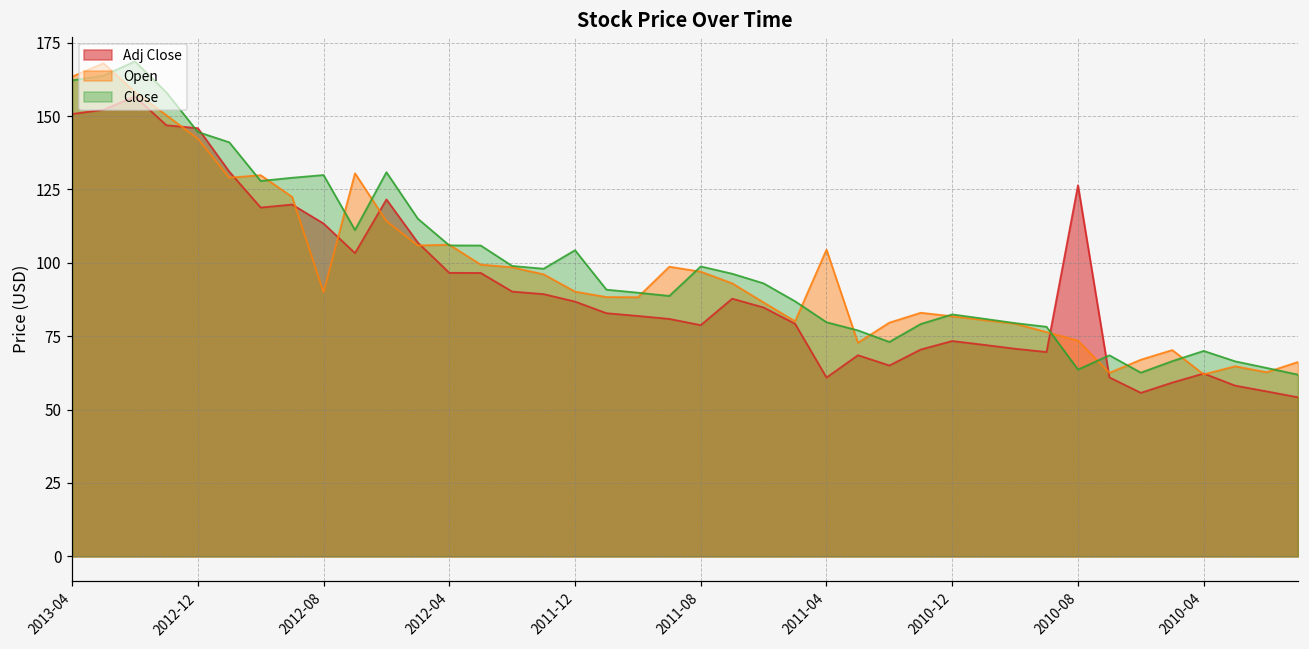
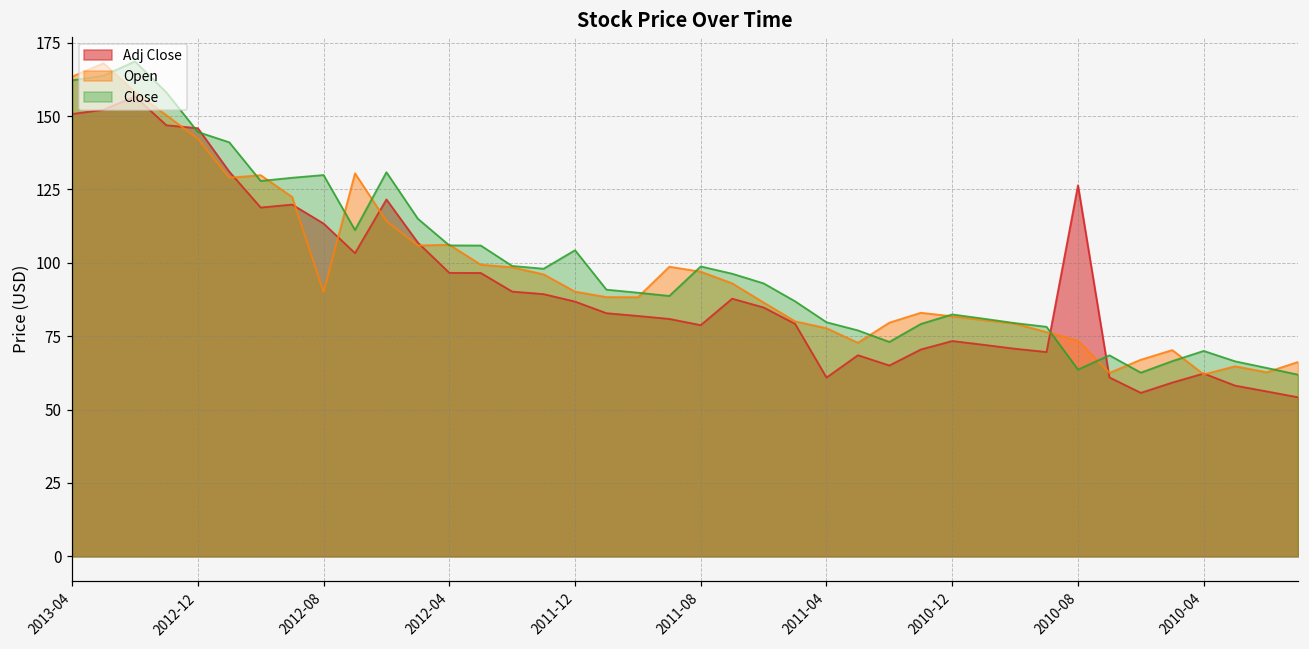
  {
    "Adj Close": {
      "2013-04": 151,
      "2012-12": 146,
      "2012-08": 113,
      "2012-04": 97,
      "2011-12": 87,
      "2011-08": 79,
      "2011-04": 61,
      "2010-12": 73,
      "2010-08": 126
    },
    "Open": {
      "2013-04": 163,
      "2012-12": 142,
      "2012-08": 90,
      "2011-12": 90,
      "2011-08": 97,
-     "2011-04": 105,
+     "2011-04": 78,
      "2010-08": 74
    },
    "Close": {
      "2013-04": 162,
      "2012-12": 145,
      "2012-08": 130,
      "2011-12": 104,
      "2011-08": 99,
      "2011-04": 80,
      "2010-08": 64,
      "2010-04": 70
    }
  }
